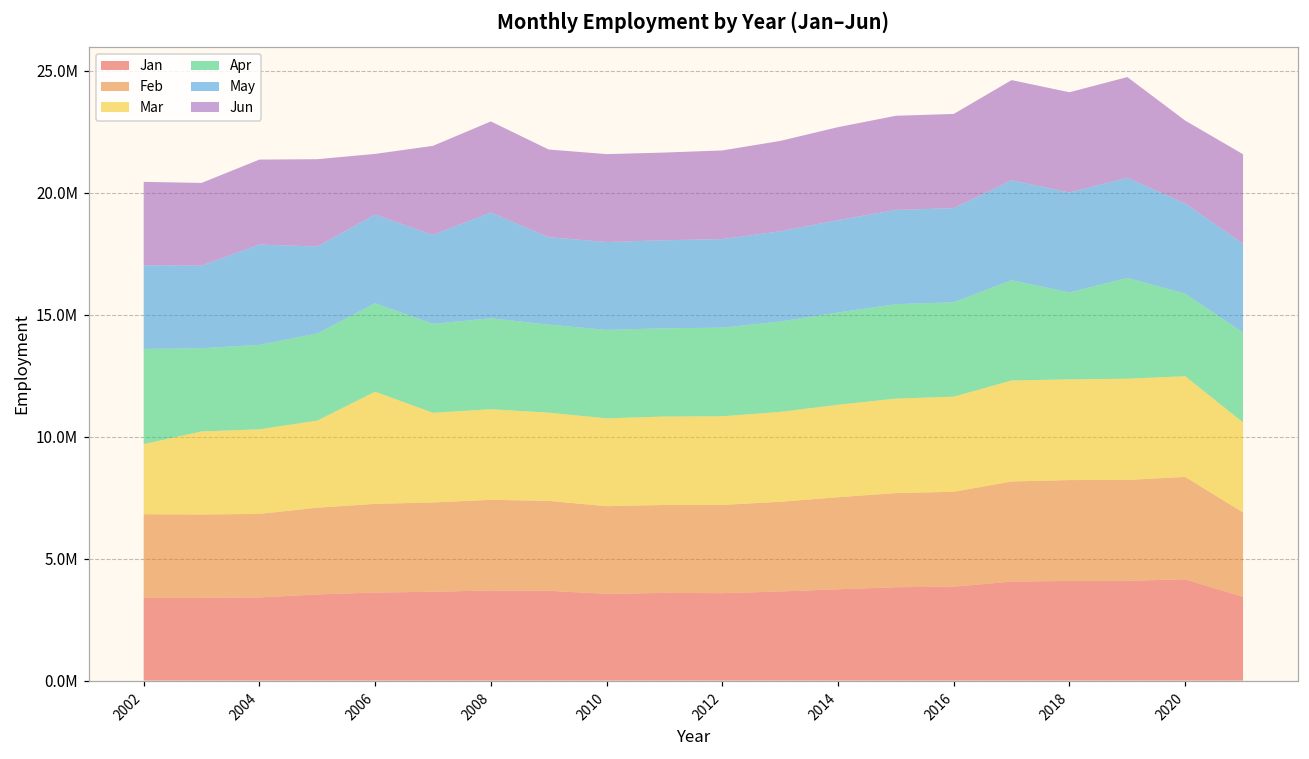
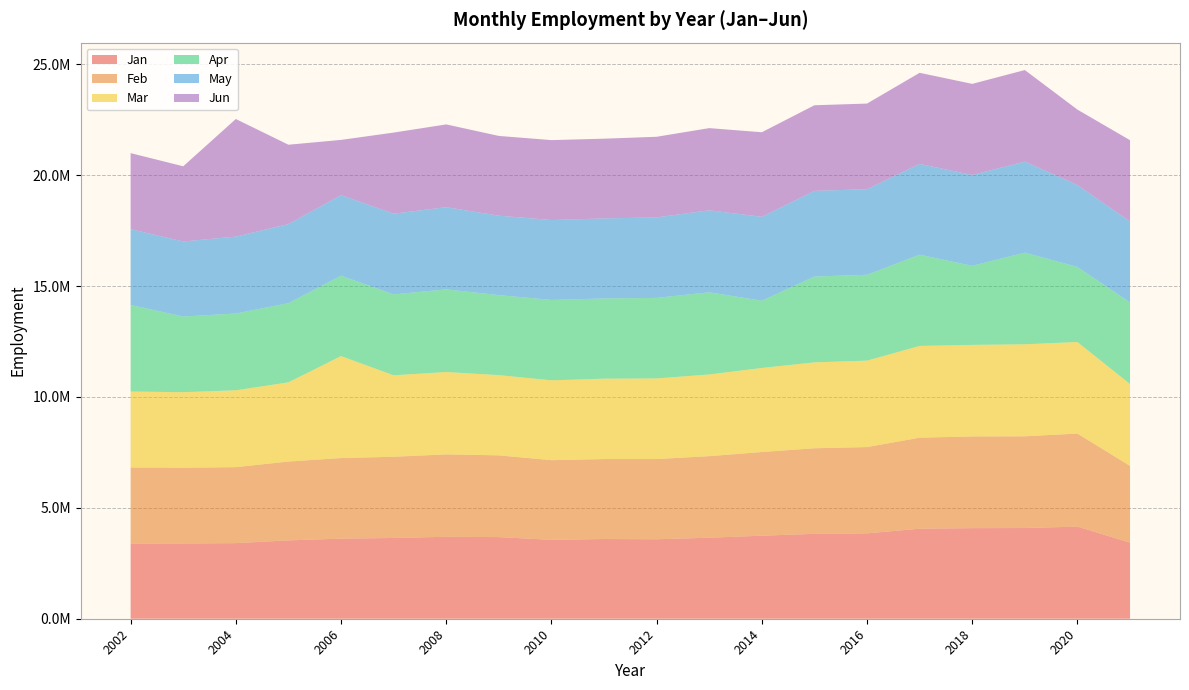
  {
    "Mar": {
-     "2002": 2900000,
+     "2002": 3400000,
      "2004": 3500000,
      "2006": 4600000,
      "2008": 3700000,
      "2010": 3600000,
      "2012": 3600000,
      "2014": 3800000,
      "2016": 3900000,
      "2018": 4100000,
      "2020": 4100000
    },
    "Apr": {
      "2002": 3900000,
      "2004": 3500000,
      "2006": 3600000,
      "2008": 3700000,
      "2010": 3600000,
      "2012": 3600000,
-     "2014": 3800000,
+     "2014": 3000000,
      "2016": 3900000,
      "2018": 3600000,
      "2020": 3400000
    },
    "May": {
      "2002": 3400000,
-     "2004": 4100000,
+     "2004": 3500000,
      "2006": 3600000,
-     "2008": 4300000,
+     "2008": 3700000,
      "2010": 3600000,
      "2012": 3600000,
      "2014": 3800000,
      "2016": 3900000,
      "2018": 4100000,
      "2020": 3700000
    },
    "Jun": {
      "2002": 3400000,
-     "2004": 3500000,
+     "2004": 5300000,
      "2006": 2500000,
      "2008": 3700000,
      "2010": 3600000,
      "2012": 3600000,
      "2014": 3800000,
      "2016": 3900000,
      "2018": 4100000,
      "2020": 3400000
    }
  }
